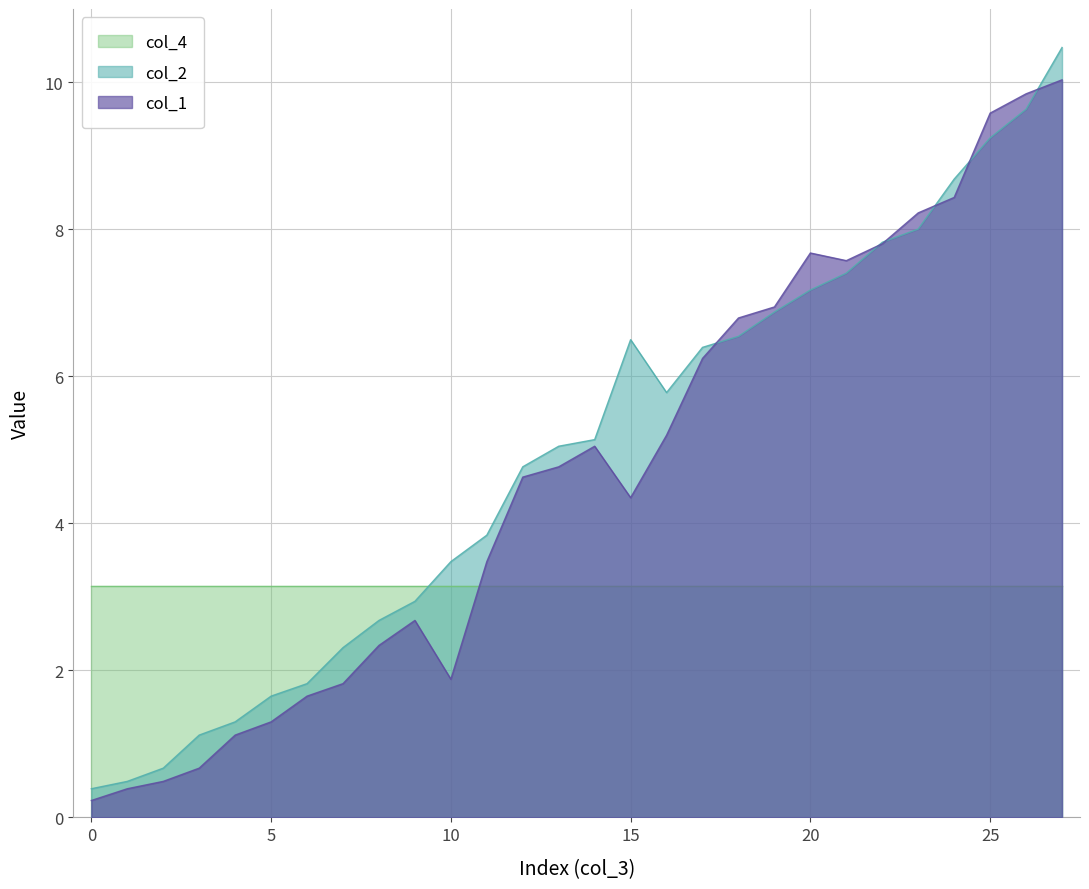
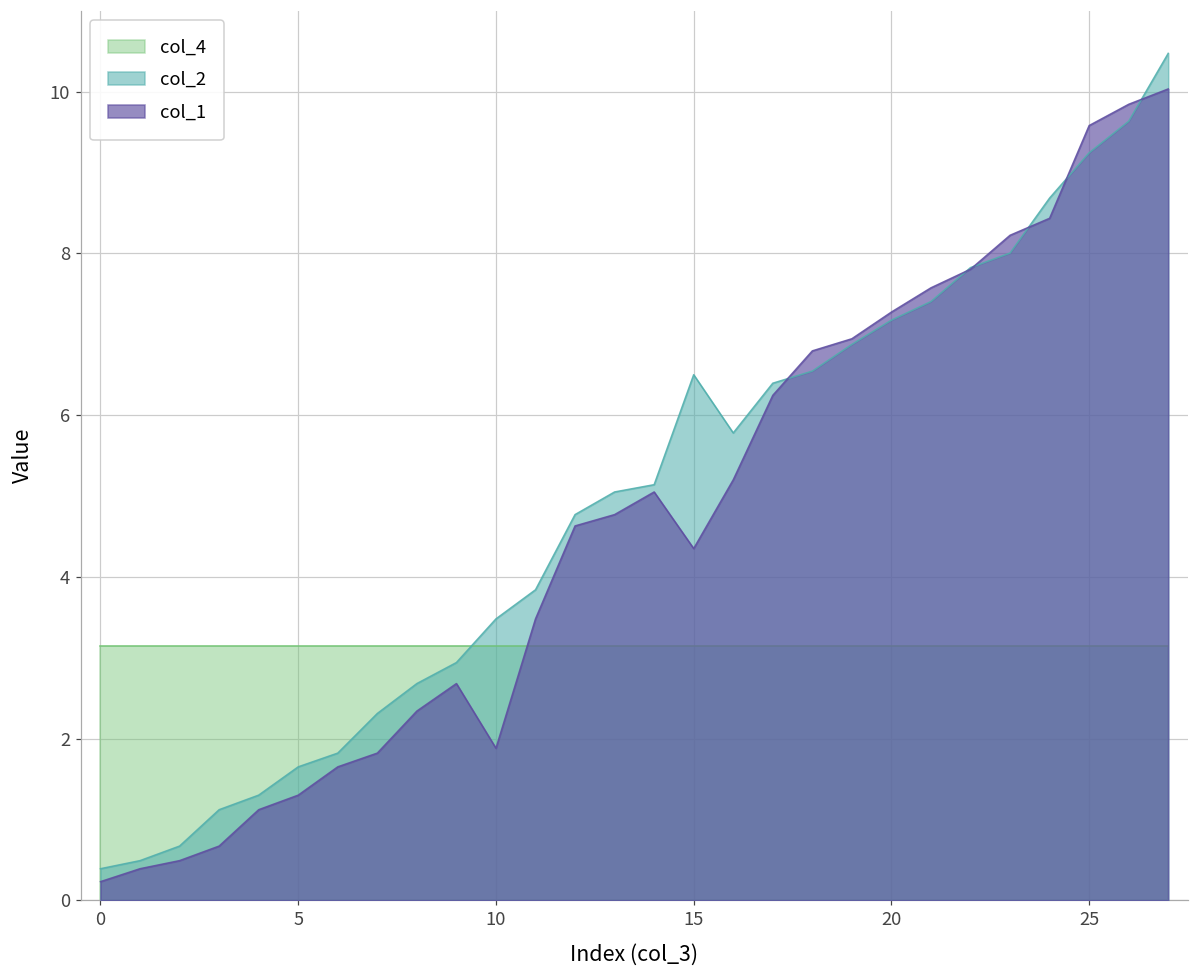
  {
    "col_4": {
      "0": 3.1,
      "5": 3.1,
      "10": 3.1,
      "15": 3.1,
      "20": 3.1,
      "25": 3.1
    },
    "col_2": {
      "0": 0.4,
      "5": 1.7,
      "10": 3.5,
      "15": 6.5,
      "20": 7.2,
      "25": 9.2
    },
    "col_1": {
      "0": 0.2,
      "5": 1.3,
      "10": 1.9,
      "15": 4.4,
-     "20": 7.7,
+     "20": 7.3,
      "25": 9.6
    }
  }
